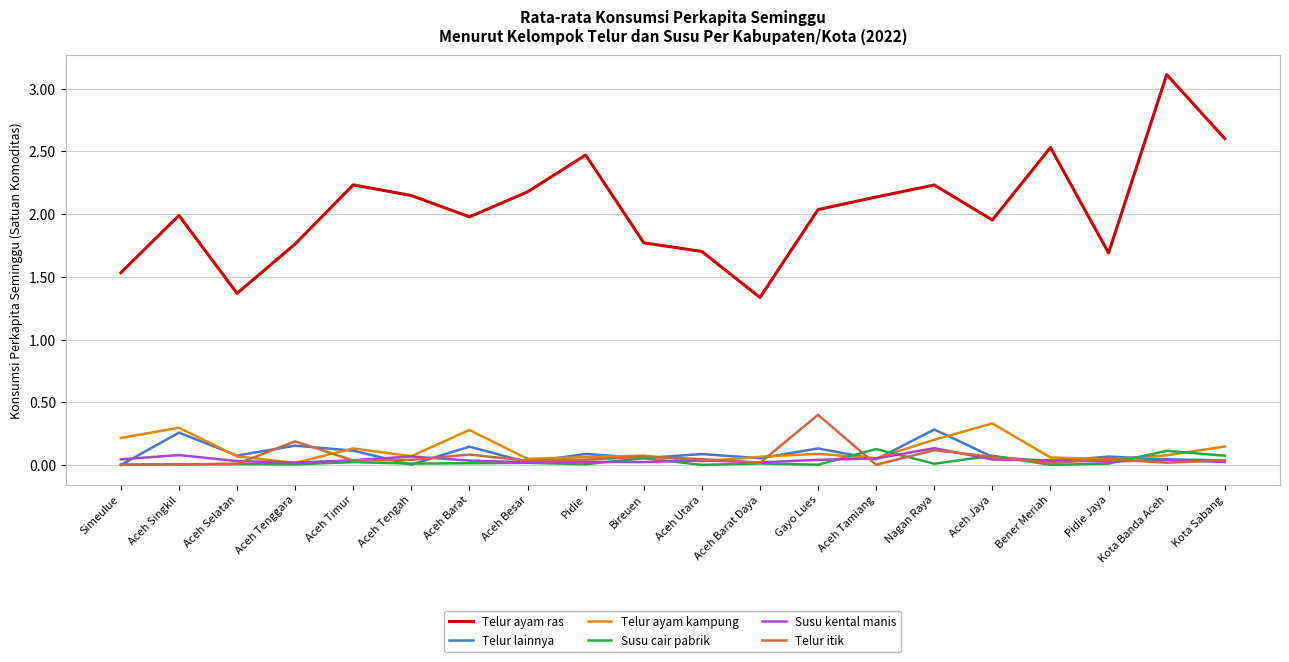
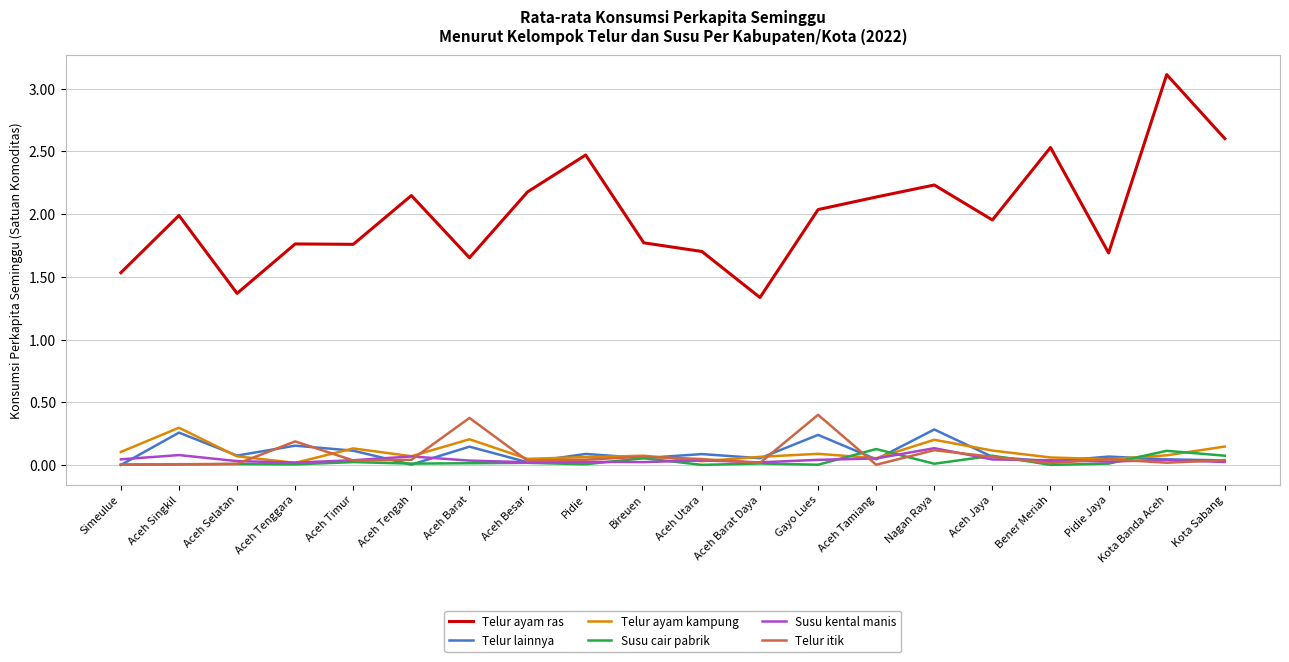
  {
    "Telur ayam ras": {
      "Simeulue": 1.53,
      "Aceh Singkil": 1.99,
      "Aceh Selatan": 1.37,
      "Aceh Tenggara": 1.76,
-     "Aceh Timur": 2.23,
+     "Aceh Timur": 1.76,
      "Aceh Tengah": 2.15,
-     "Aceh Barat": 1.98,
+     "Aceh Barat": 1.65,
      "Aceh Besar": 2.18,
      "Pidie": 2.47,
      "Bireuen": 1.77,
      "Aceh Utara": 1.70,
      "Aceh Barat Daya": 1.34,
      "Gayo Lues": 2.04,
      "Aceh Tamiang": 2.14,
      "Nagan Raya": 2.23,
      "Aceh Jaya": 1.95,
      "Bener Meriah": 2.53,
      "Pidie Jaya": 1.69,
      "Kota Banda Aceh": 3.11,
      "Kota Sabang": 2.60
    },
    "Telur lainnya": {
      "Aceh Singkil": 0.26,
      "Aceh Tenggara": 0.15,
      "Aceh Barat": 0.15,
      "Pidie": 0.09,
      "Aceh Utara": 0.09,
-     "Gayo Lues": 0.13,
+     "Gayo Lues": 0.24,
      "Nagan Raya": 0.28,
      "Pidie Jaya": 0.07
    },
    "Telur ayam kampung": {
-     "Simeulue": 0.22,
+     "Simeulue": 0.10,
      "Aceh Singkil": 0.30,
-     "Aceh Barat": 0.28,
+     "Aceh Barat": 0.21,
      "Pidie": 0.06,
      "Gayo Lues": 0.09,
      "Nagan Raya": 0.20,
-     "Aceh Jaya": 0.33,
+     "Aceh Jaya": 0.12,
      "Bener Meriah": 0.06,
      "Kota Banda Aceh": 0.08,
      "Kota Sabang": 0.15
    },
    "Susu cair pabrik": {
      "Aceh Barat": 0.01,
      "Aceh Utara": 0.00,
      "Gayo Lues": 0.00,
      "Aceh Tamiang": 0.13,
      "Nagan Raya": 0.01,
      "Kota Banda Aceh": 0.11,
      "Kota Sabang": 0.07
    },
    "Susu kental manis": {
      "Simeulue": 0.05,
      "Aceh Singkil": 0.08,
      "Aceh Selatan": 0.03,
      "Aceh Barat": 0.04,
      "Bireuen": 0.02,
      "Gayo Lues": 0.04,
      "Aceh Jaya": 0.04
    },
    "Telur itik": {
      "Aceh Tenggara": 0.19,
      "Aceh Tengah": 0.04,
-     "Aceh Barat": 0.08,
+     "Aceh Barat": 0.38,
      "Gayo Lues": 0.40,
      "Aceh Tamiang": 0.00,
      "Kota Banda Aceh": 0.02
    }
  }
